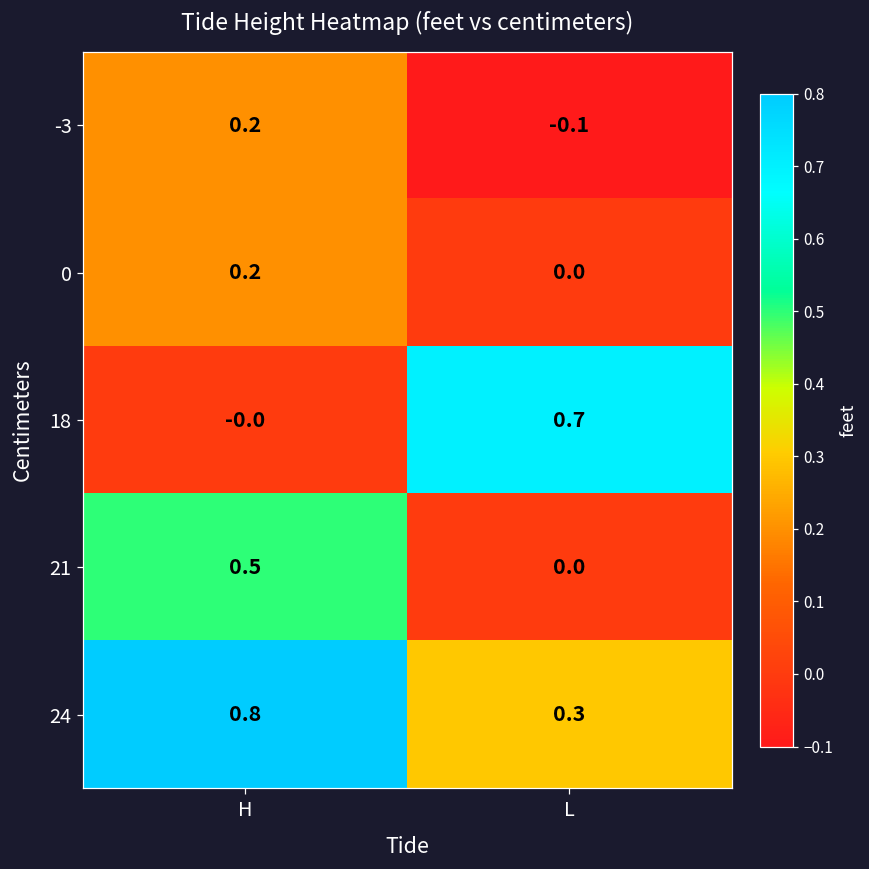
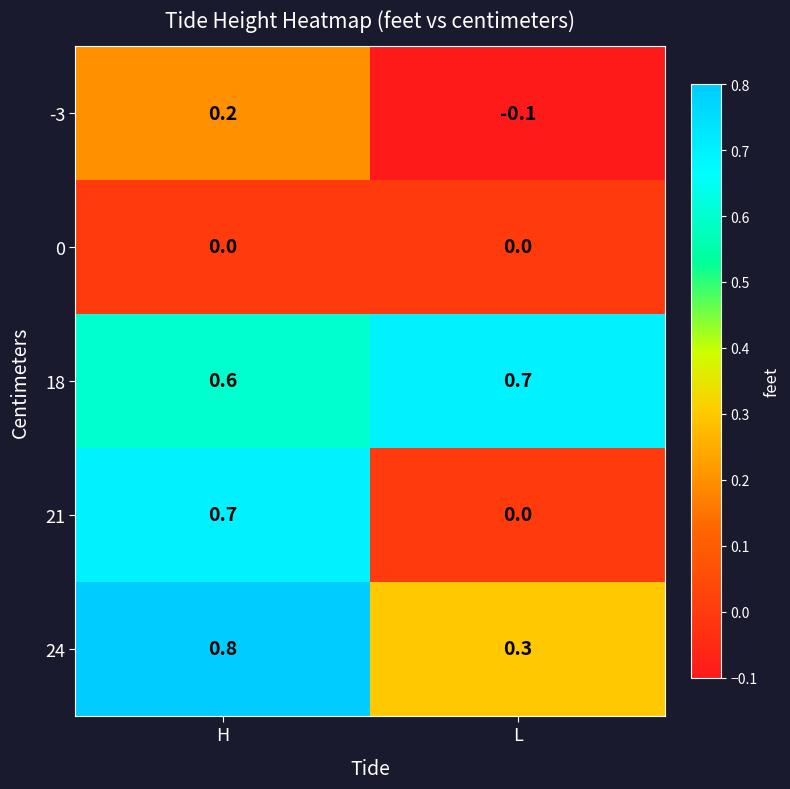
  {
    "-3": {
      "H": 0.2,
      "L": -0.1
    },
    "0": {
-     "H": 0.2,
+     "H": 0.0,
      "L": 0.0
    },
    "18": {
-     "H": -0.0,
+     "H": 0.6,
      "L": 0.7
    },
    "21": {
-     "H": 0.5,
+     "H": 0.7,
      "L": 0.0
    },
    "24": {
      "H": 0.8,
      "L": 0.3
    }
  }
